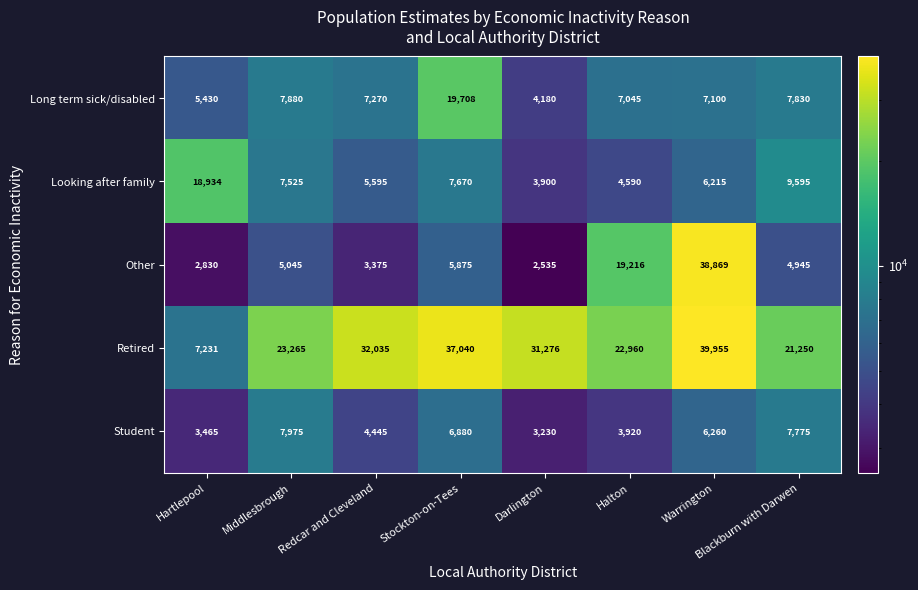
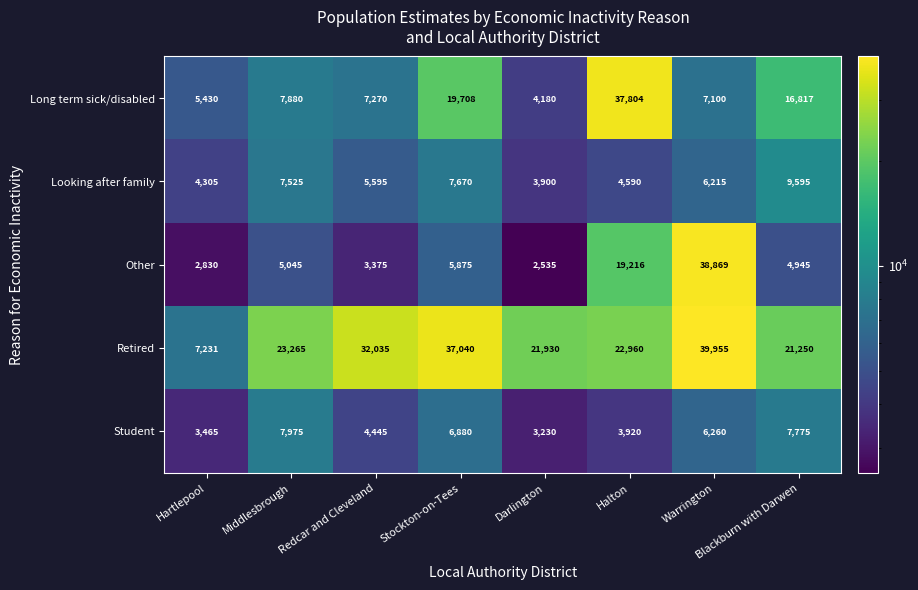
  {
    "Long term sick/disabled": {
      "Hartlepool": "5,430",
      "Middlesbrough": "7,880",
      "Redcar and Cleveland": "7,270",
      "Stockton-on-Tees": "19,708",
      "Darlington": "4,180",
-     "Halton": "7,045",
+     "Halton": "37,804",
      "Warrington": "7,100",
-     "Blackburn with Darwen": "7,830"
+     "Blackburn with Darwen": "16,817"
    },
    "Looking after family": {
-     "Hartlepool": "18,934",
+     "Hartlepool": "4,305",
      "Middlesbrough": "7,525",
      "Redcar and Cleveland": "5,595",
      "Stockton-on-Tees": "7,670",
      "Darlington": "3,900",
      "Halton": "4,590",
      "Warrington": "6,215",
      "Blackburn with Darwen": "9,595"
    },
    "Other": {
      "Hartlepool": "2,830",
      "Middlesbrough": "5,045",
      "Redcar and Cleveland": "3,375",
      "Stockton-on-Tees": "5,875",
      "Darlington": "2,535",
      "Halton": "19,216",
      "Warrington": "38,869",
      "Blackburn with Darwen": "4,945"
    },
    "Retired": {
      "Hartlepool": "7,231",
      "Middlesbrough": "23,265",
      "Redcar and Cleveland": "32,035",
      "Stockton-on-Tees": "37,040",
-     "Darlington": "31,276",
+     "Darlington": "21,930",
      "Halton": "22,960",
      "Warrington": "39,955",
      "Blackburn with Darwen": "21,250"
    },
    "Student": {
      "Hartlepool": "3,465",
      "Middlesbrough": "7,975",
      "Redcar and Cleveland": "4,445",
      "Stockton-on-Tees": "6,880",
      "Darlington": "3,230",
      "Halton": "3,920",
      "Warrington": "6,260",
      "Blackburn with Darwen": "7,775"
    }
  }
